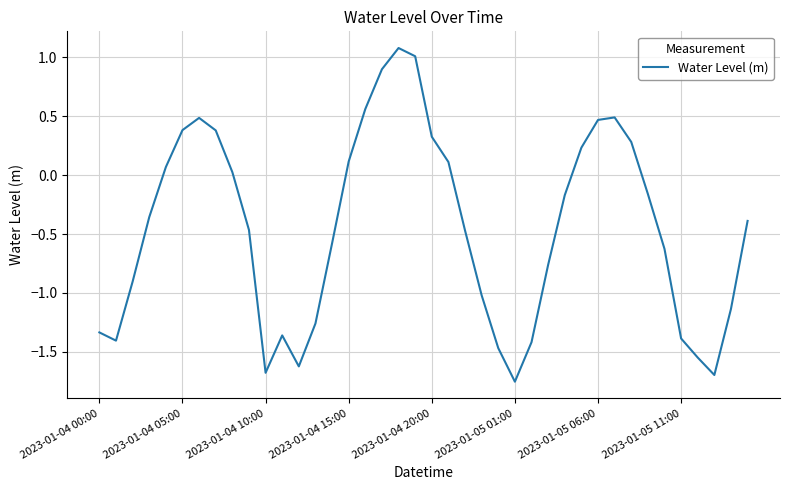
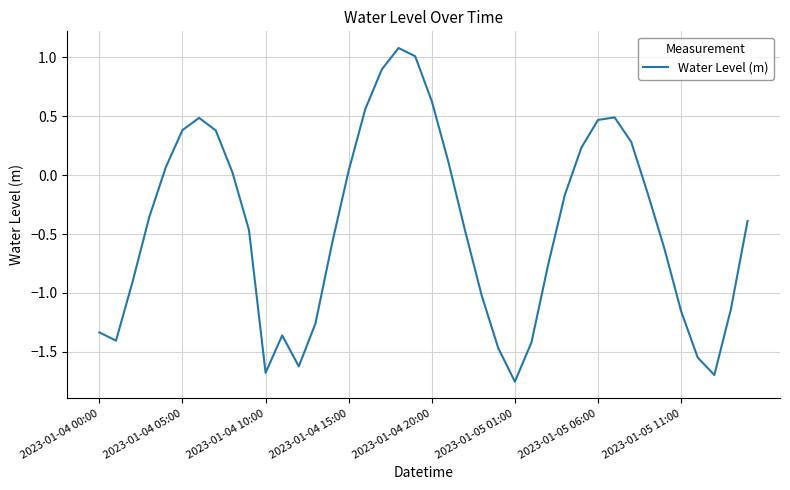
  {
    "2023-01-04 00:00": -1.33,
    "2023-01-04 05:00": 0.38,
    "2023-01-04 10:00": -1.68,
-   "2023-01-04 15:00": 0.12,
-   "2023-01-04 20:00": 0.33,
+   "2023-01-04 15:00": 0.04,
+   "2023-01-04 20:00": 0.63,
    "2023-01-05 01:00": -1.75,
    "2023-01-05 06:00": 0.47,
-   "2023-01-05 11:00": -1.39
+   "2023-01-05 11:00": -1.15
  }
